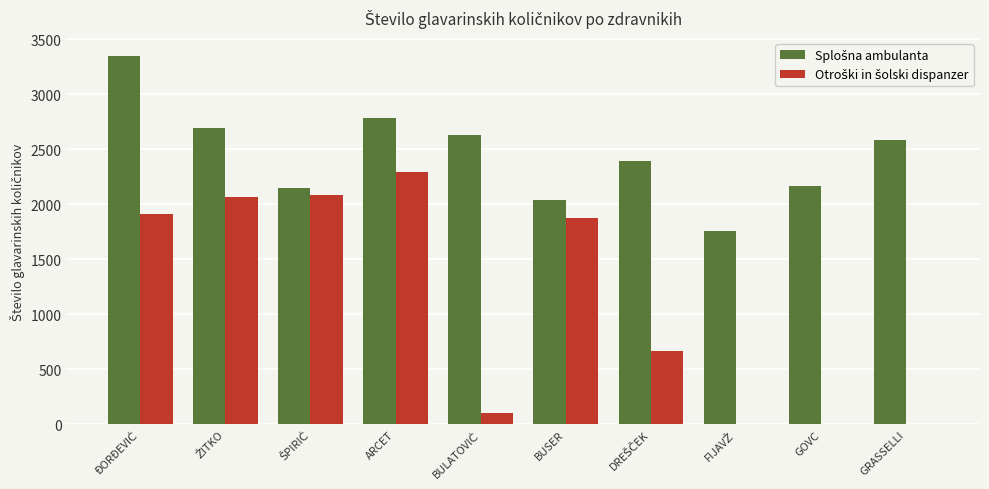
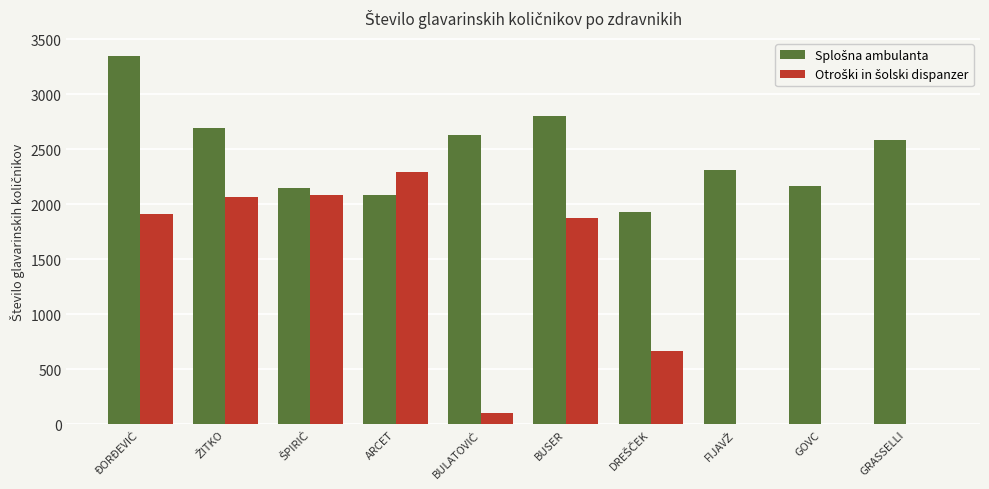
  {
    "Splošna ambulanta": {
      "ĐORĐEVIĆ": 3350,
      "ŽITKO": 2700,
      "ŠPIRIĆ": 2150,
-     "ARCET": 2790,
+     "ARCET": 2090,
      "BULATOVIĆ": 2630,
-     "BUSER": 2040,
-     "DREŠČEK": 2390,
-     "FIJAVŽ": 1760,
+     "BUSER": 2800,
+     "DREŠČEK": 1930,
+     "FIJAVŽ": 2310,
      "GOVC": 2160,
      "GRASSELLI": 2590
    },
    "Otroški in šolski dispanzer": {
      "ĐORĐEVIĆ": 1910,
      "ŽITKO": 2070,
      "ŠPIRIĆ": 2090,
      "ARCET": 2290,
      "BULATOVIĆ": 110,
      "BUSER": 1880,
      "DREŠČEK": 670,
      "FIJAVŽ": 0,
      "GOVC": 0,
      "GRASSELLI": 0
    }
  }
